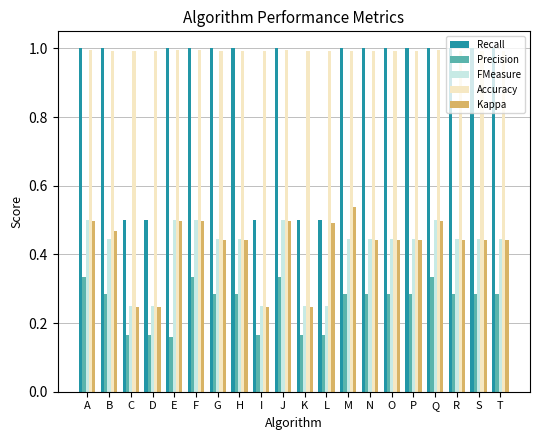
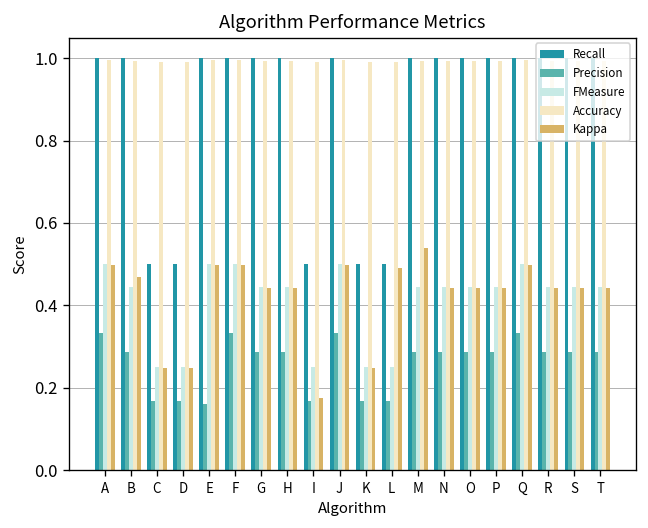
  {
    "Recall": {
      "A": 1.00,
      "B": 1.00,
      "C": 0.50,
      "D": 0.50,
      "E": 1.00,
      "F": 1.00,
      "G": 1.00,
      "H": 1.00,
      "I": 0.50,
      "J": 1.00,
      "K": 0.50,
      "L": 0.50,
      "M": 1.00,
      "N": 1.00,
      "O": 1.00,
      "P": 1.00,
      "Q": 1.00
    },
    "Precision": {
      "A": 0.33,
      "B": 0.29,
      "C": 0.17,
      "D": 0.17,
      "E": 0.16,
      "F": 0.33,
      "G": 0.29,
      "H": 0.29,
      "I": 0.17,
      "J": 0.33,
      "K": 0.17,
      "L": 0.17,
      "M": 0.29,
      "N": 0.29,
      "O": 0.29,
      "P": 0.29,
      "Q": 0.33,
      "R": 0.29,
      "S": 0.29,
      "T": 0.29
    },
    "Kappa": {
      "A": 0.50,
      "B": 0.47,
      "C": 0.25,
      "D": 0.25,
      "E": 0.50,
      "F": 0.50,
      "G": 0.44,
      "H": 0.44,
-     "I": 0.25,
+     "I": 0.18,
      "J": 0.50,
      "K": 0.25,
      "L": 0.49,
      "M": 0.54,
      "N": 0.44,
      "O": 0.44,
      "P": 0.44,
      "Q": 0.50,
      "R": 0.44,
      "S": 0.44,
      "T": 0.44
    }
  }
